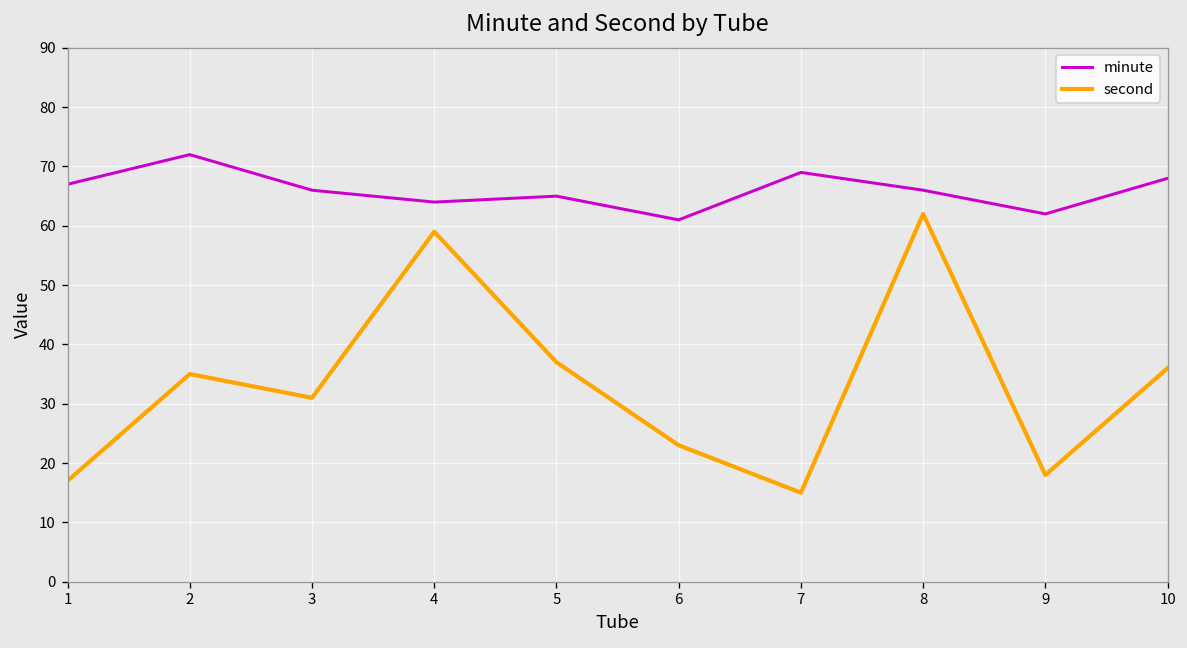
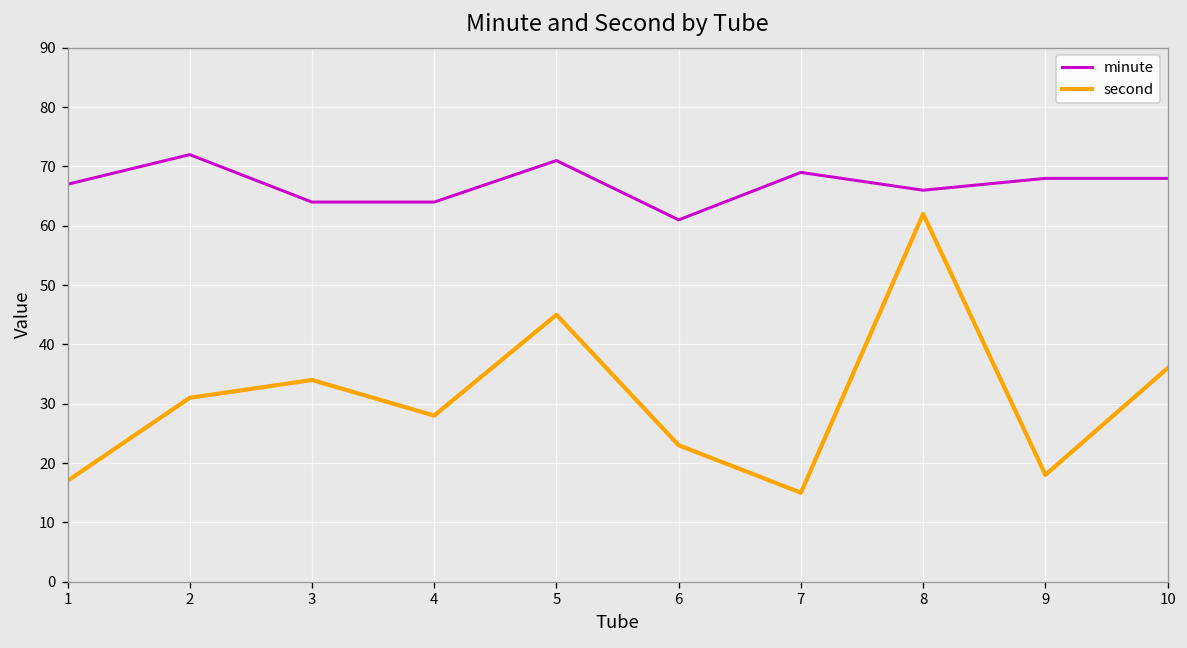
  {
    "minute": {
      "1": 67,
      "2": 72,
-     "3": 66,
+     "3": 64,
      "4": 64,
-     "5": 65,
+     "5": 71,
      "6": 61,
      "7": 69,
      "8": 66,
-     "9": 62,
+     "9": 68,
      "10": 68
    },
    "second": {
      "1": 17,
-     "2": 35,
-     "3": 31,
-     "4": 59,
-     "5": 37,
+     "2": 31,
+     "3": 34,
+     "4": 28,
+     "5": 45,
      "6": 23,
      "7": 15,
      "8": 62,
      "9": 18,
      "10": 36
    }
  }
